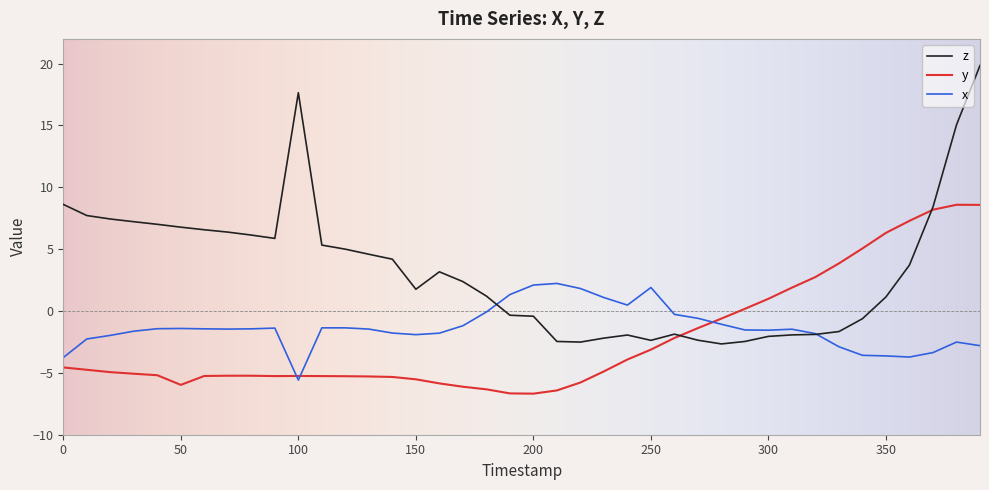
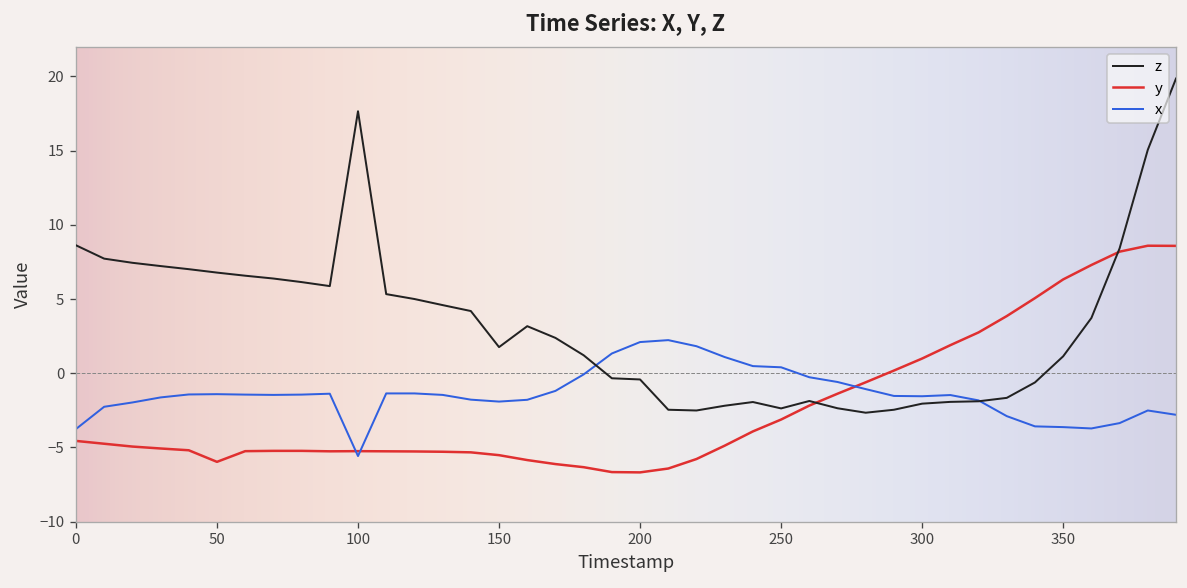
  {
    "z": {
      "0": 8.6,
      "50": 6.8,
      "100": 17.7,
      "150": 1.8,
      "200": -0.4,
      "250": -2.4,
      "300": -2.1,
      "350": 1.1
    },
    "y": {
      "0": -4.6,
      "50": -6.0,
      "100": -5.3,
      "150": -5.5,
      "200": -6.7,
      "250": -3.1,
      "300": 1.0,
      "350": 6.3
    },
    "x": {
      "0": -3.8,
      "50": -1.4,
      "100": -5.6,
      "150": -1.9,
      "200": 2.1,
-     "250": 1.9,
+     "250": 0.4,
      "300": -1.6,
      "350": -3.6
    }
  }
